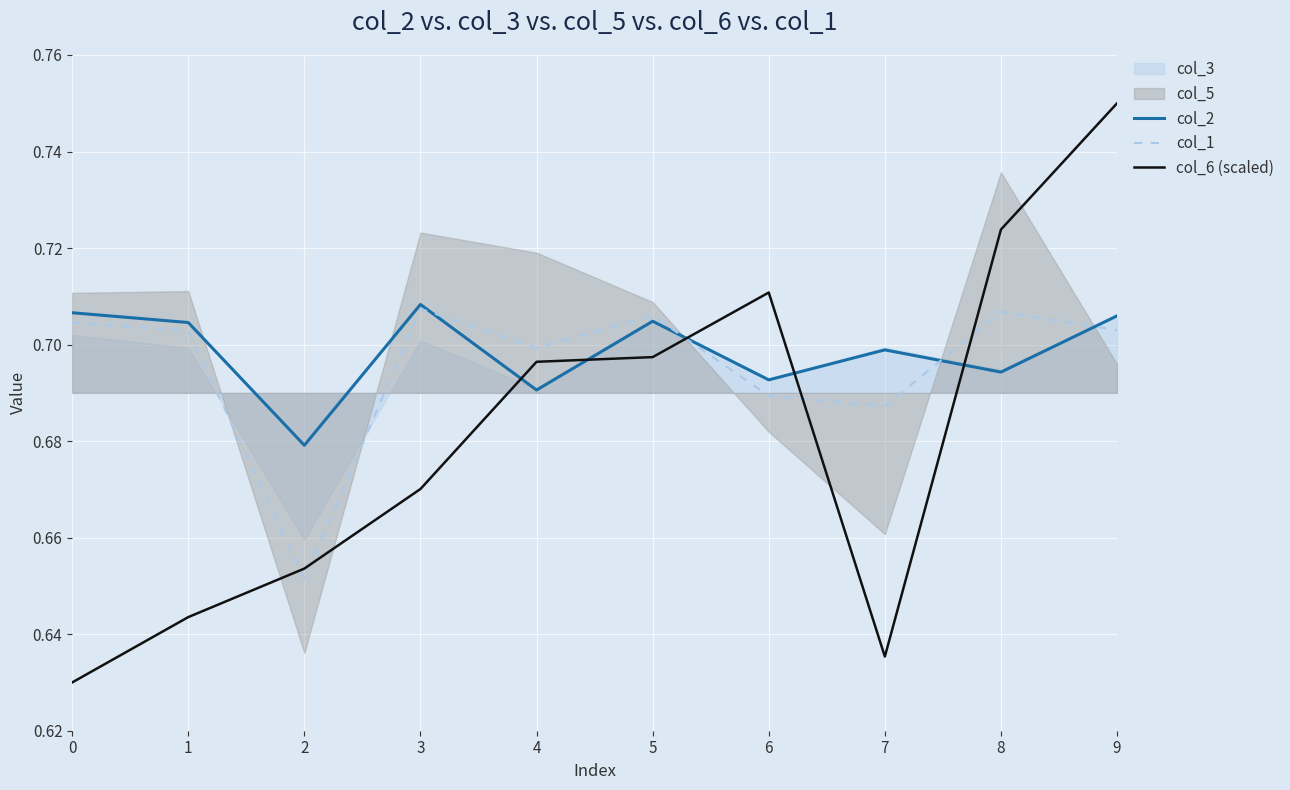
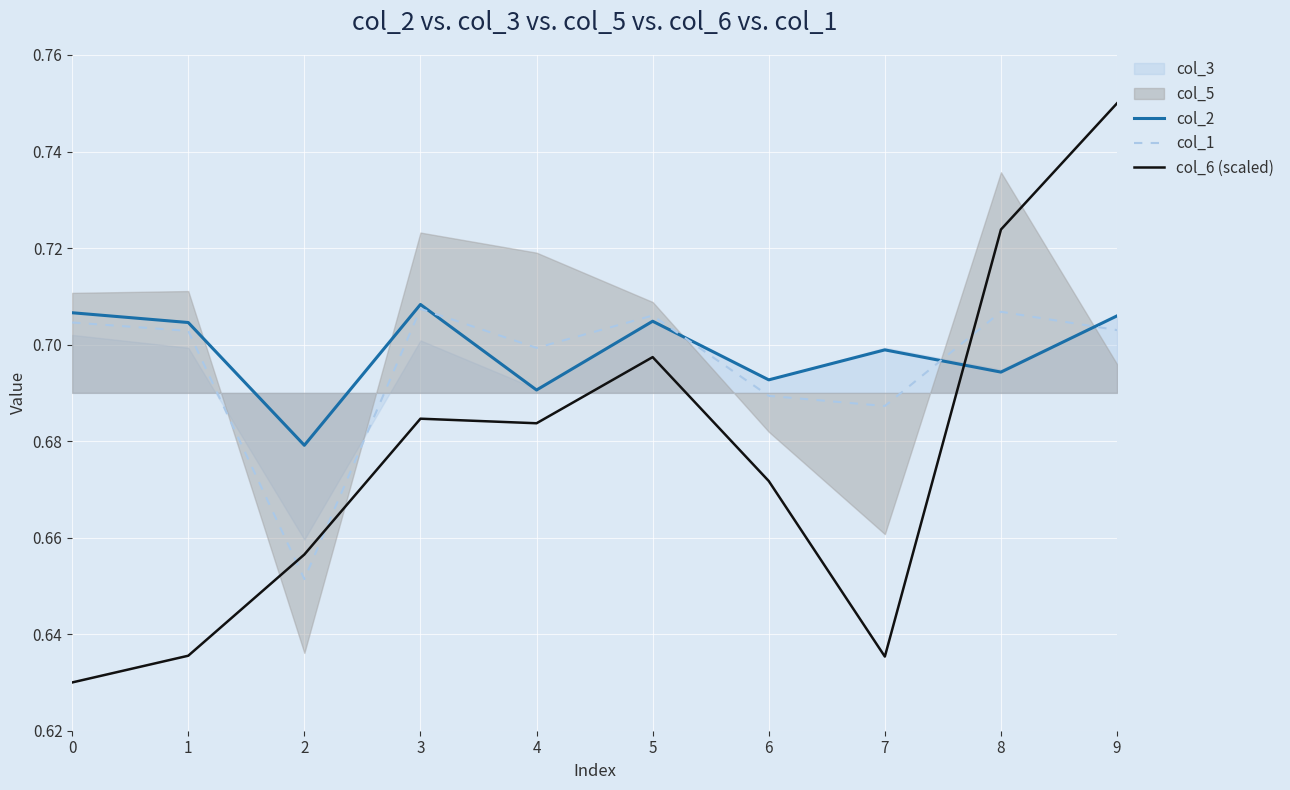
  {
    "col_2": {
      "0": 0.707,
      "1": 0.705,
      "2": 0.679,
      "3": 0.708
    },
    "col_6 (scaled)": {
      "0": 0.630,
-     "1": 0.644,
-     "2": 0.654,
-     "3": 0.670,
-     "4": 0.696,
+     "1": 0.636,
+     "2": 0.657,
+     "3": 0.685,
+     "4": 0.684,
      "5": 0.697,
-     "6": 0.711,
+     "6": 0.672,
      "7": 0.635,
      "8": 0.724,
      "9": 0.750
    }
  }
